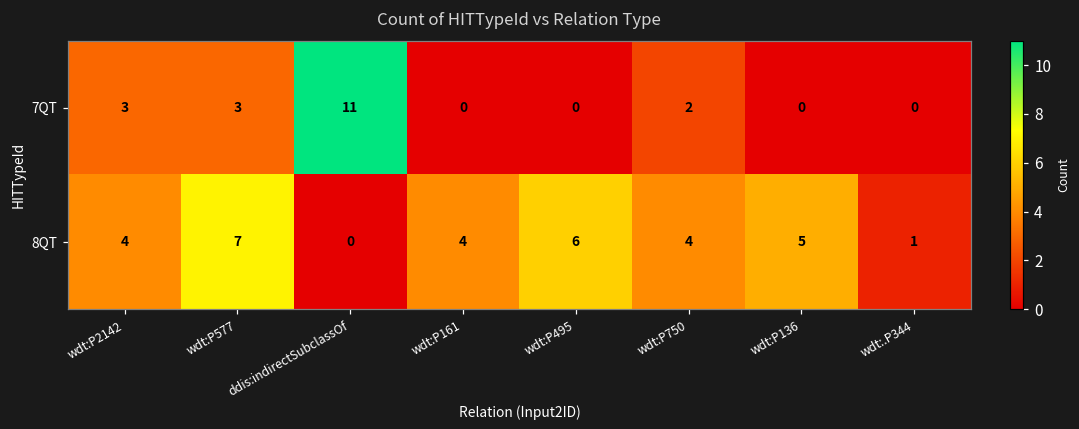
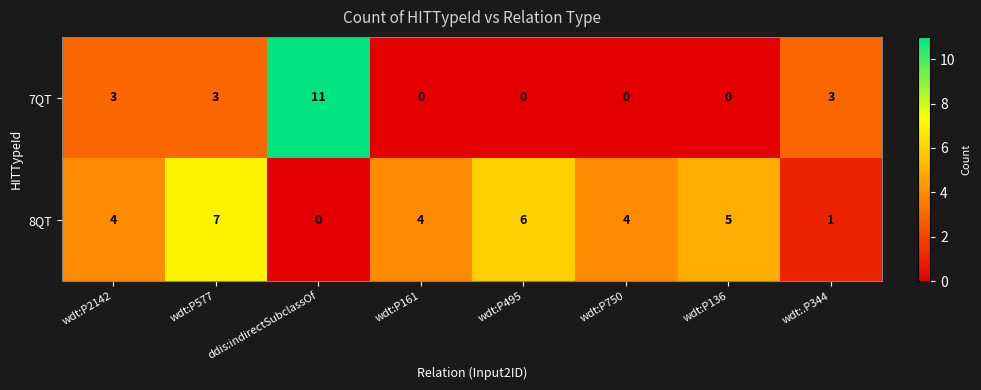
  {
    "7QT": {
      "wdt:P2142": 3,
      "wdt:P577": 3,
      "ddis:indirectSubclassOf": 11,
      "wdt:P161": 0,
      "wdt:P495": 0,
-     "wdt:P750": 2,
+     "wdt:P750": 0,
      "wdt:P136": 0,
-     "wdt:.P344": 0
+     "wdt:.P344": 3
    },
    "8QT": {
      "wdt:P2142": 4,
      "wdt:P577": 7,
      "ddis:indirectSubclassOf": 0,
      "wdt:P161": 4,
      "wdt:P495": 6,
      "wdt:P750": 4,
      "wdt:P136": 5,
      "wdt:.P344": 1
    }
  }
